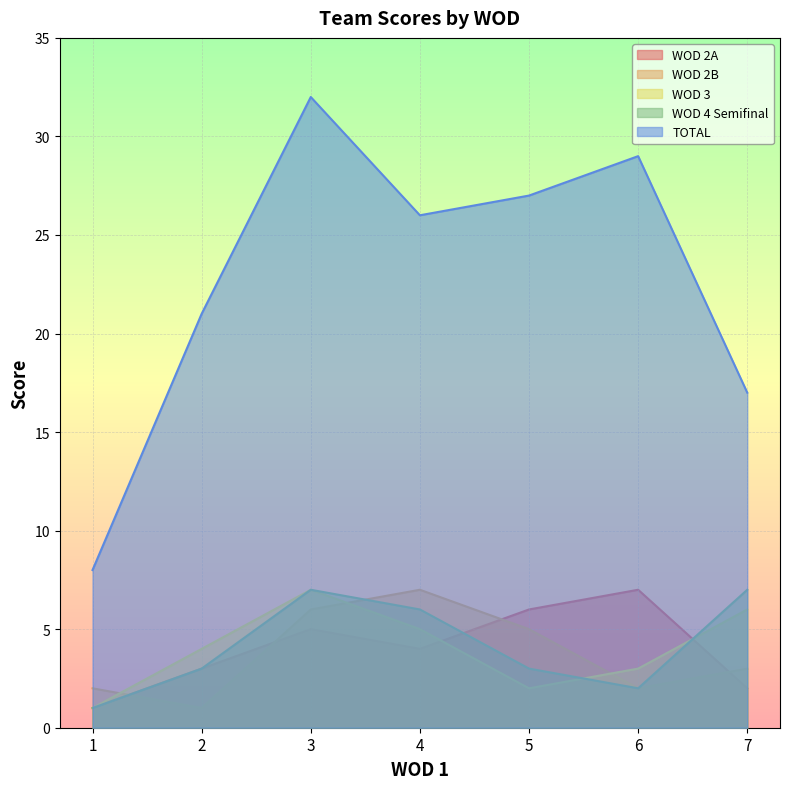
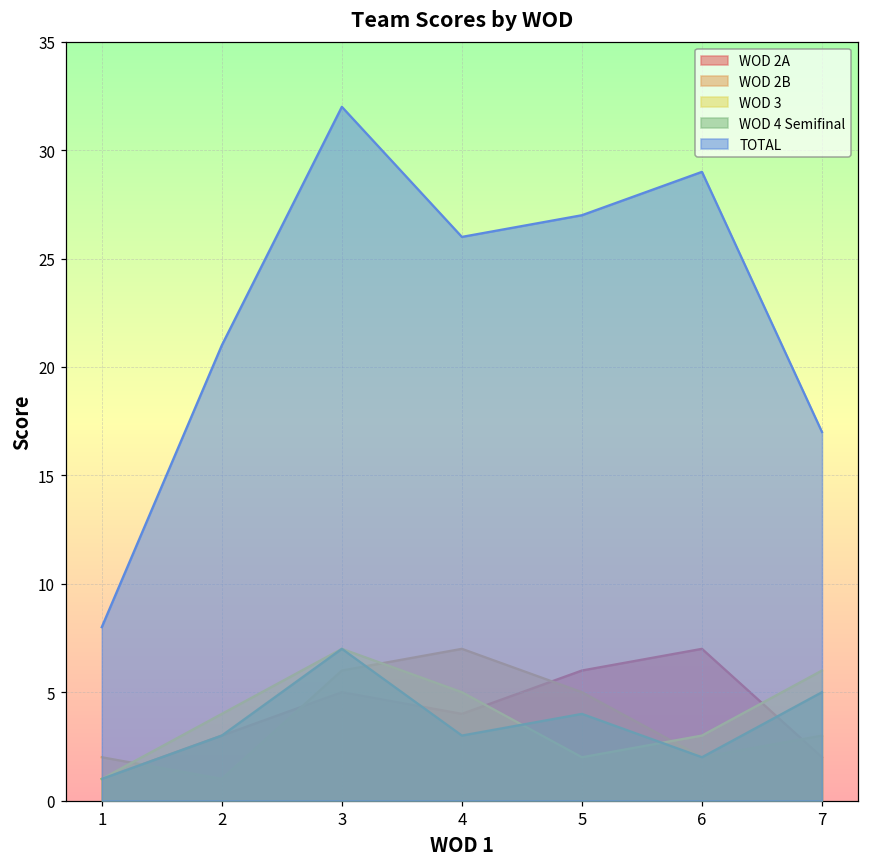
  {
    "WOD 4 Semifinal": {
-     "4": 6,
-     "5": 3,
-     "7": 7
+     "4": 3,
+     "5": 4,
+     "7": 5
    },
    "TOTAL": {
      "1": 8,
      "2": 21,
      "3": 32,
      "4": 26,
      "5": 27,
      "6": 29,
      "7": 17
    }
  }
